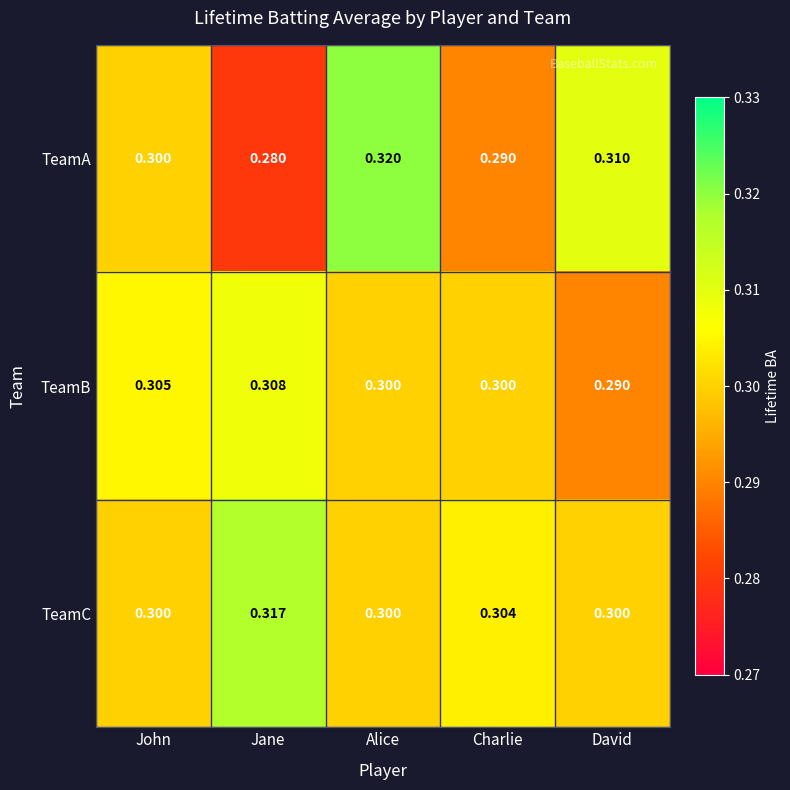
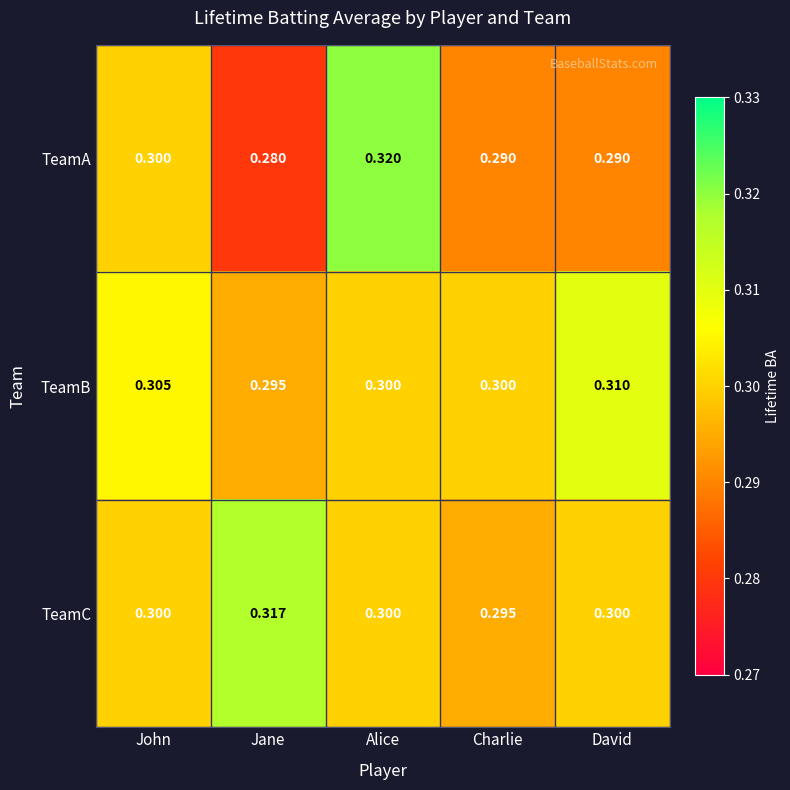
  {
    "TeamA": {
      "John": 0.300,
      "Jane": 0.280,
      "Alice": 0.320,
      "Charlie": 0.290,
-     "David": 0.310
+     "David": 0.290
    },
    "TeamB": {
      "John": 0.305,
-     "Jane": 0.308,
+     "Jane": 0.295,
      "Alice": 0.300,
      "Charlie": 0.300,
-     "David": 0.290
+     "David": 0.310
    },
    "TeamC": {
      "John": 0.300,
      "Jane": 0.317,
      "Alice": 0.300,
-     "Charlie": 0.304,
+     "Charlie": 0.295,
      "David": 0.300
    }
  }
